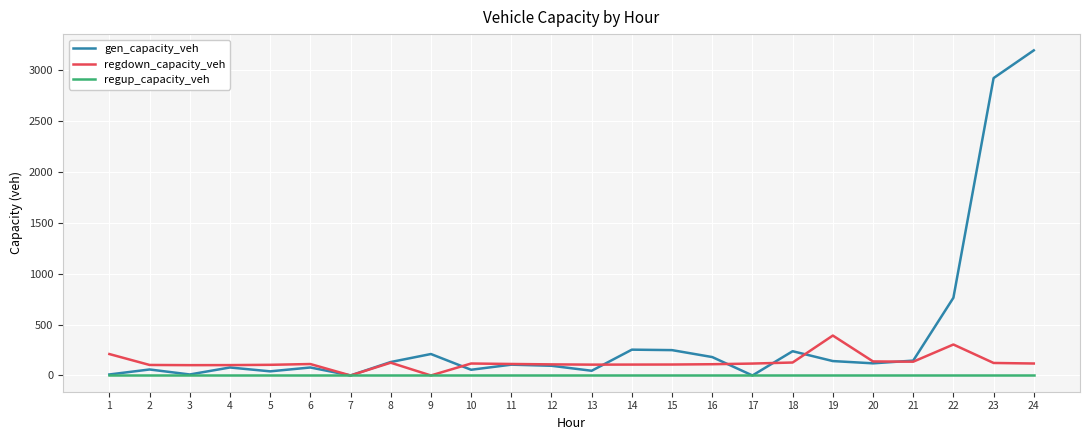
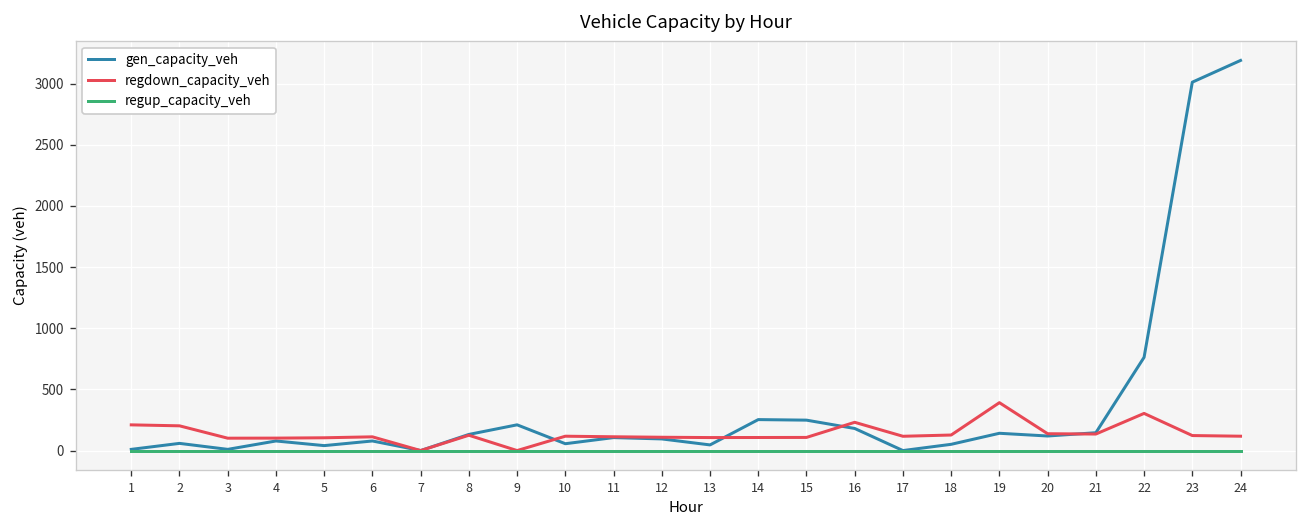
  {
    "gen_capacity_veh": {
      "2": 60,
      "5": 40,
      "6": 80,
      "9": 210,
      "10": 60,
      "13": 50,
      "14": 250,
      "15": 250,
      "16": 180,
-     "18": 240,
+     "18": 50,
      "19": 140,
      "22": 760,
-     "23": 2920,
+     "23": 3010,
      "24": 3190
    },
    "regdown_capacity_veh": {
      "1": 210,
-     "2": 100,
+     "2": 200,
      "3": 100,
      "5": 100,
      "6": 110,
      "10": 120,
      "13": 110,
      "14": 110,
      "15": 110,
-     "16": 110,
+     "16": 230,
      "17": 120,
      "18": 130,
      "19": 390,
      "22": 300,
      "23": 120,
      "24": 120
    },
    "regup_capacity_veh": {
      "2": 0,
      "4": 0,
      "5": 0,
      "6": 0,
      "8": 0,
      "10": 0,
      "11": 0,
      "12": 0,
      "13": 0,
      "14": 0,
      "15": 0,
      "16": 0,
      "18": 0,
      "19": 0,
      "20": 0,
      "21": 0,
      "22": 0,
      "23": 0,
      "24": 0
    }
  }
